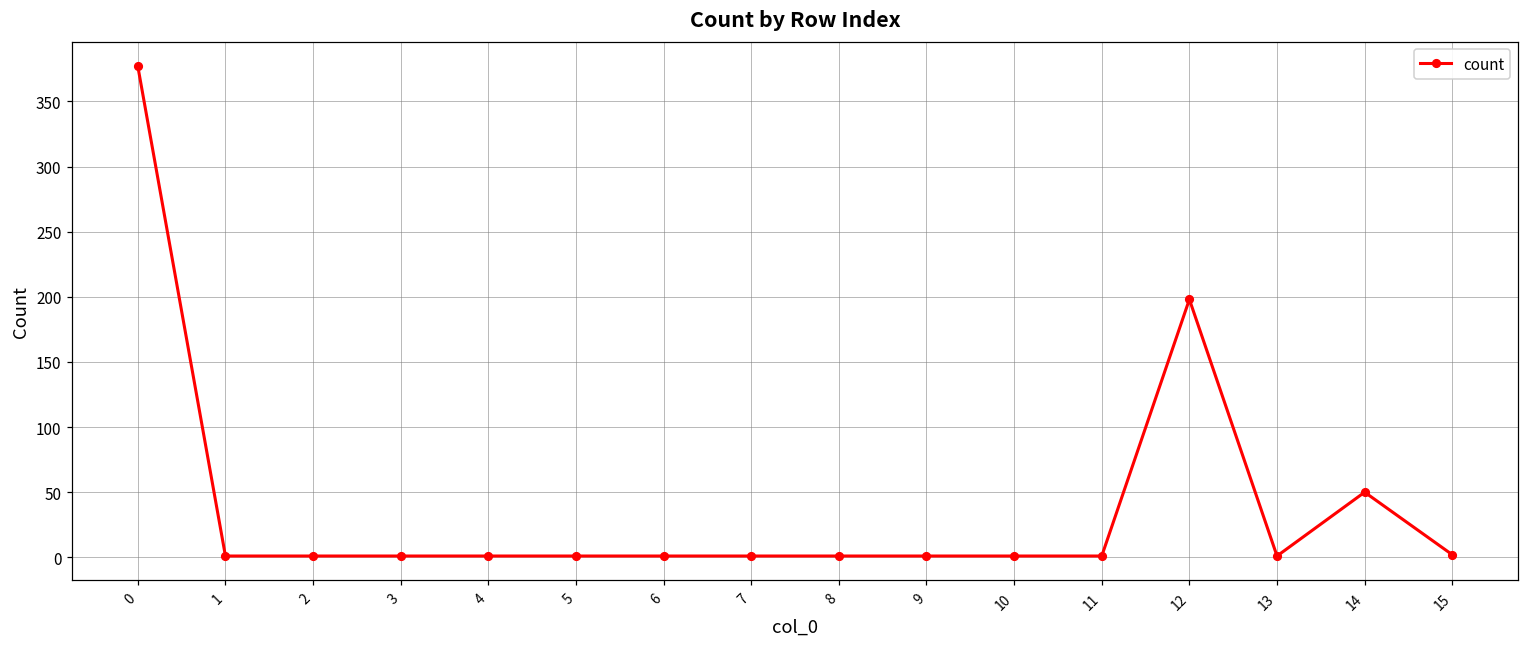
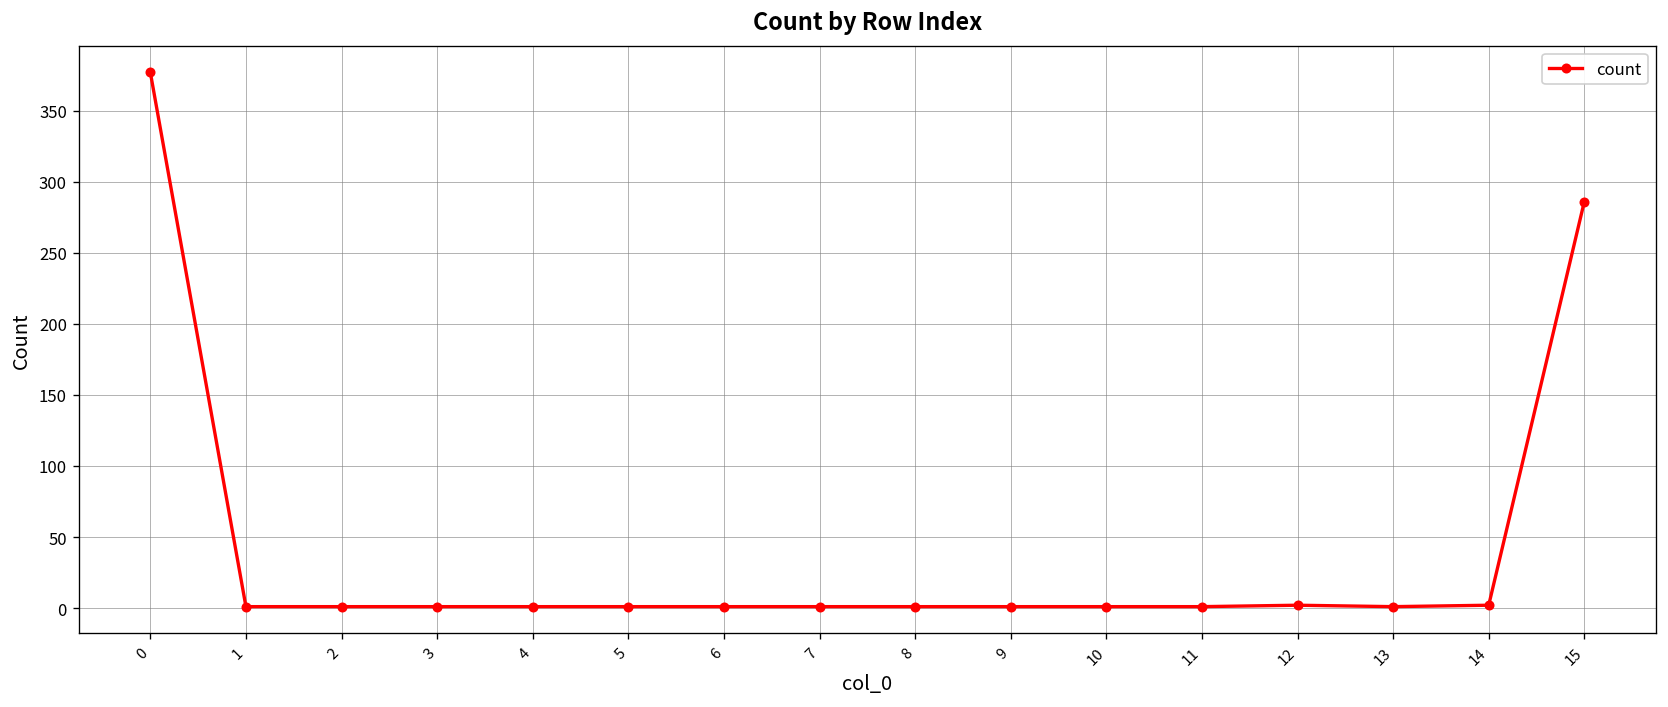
  {
    "0": 377,
    "1": 1,
    "2": 1,
    "3": 1,
    "4": 1,
    "5": 1,
    "6": 1,
    "7": 1,
    "8": 1,
    "9": 1,
    "10": 1,
    "11": 1,
-   "12": 198,
+   "12": 2,
    "13": 1,
-   "14": 50,
-   "15": 2
+   "14": 2,
+   "15": 286
  }
